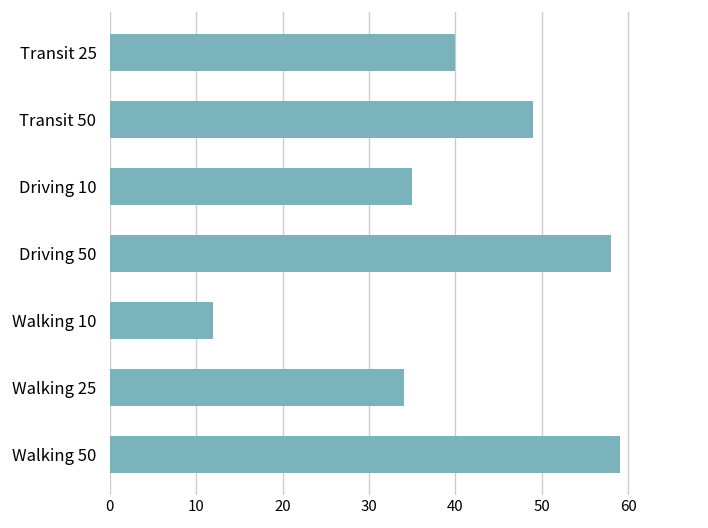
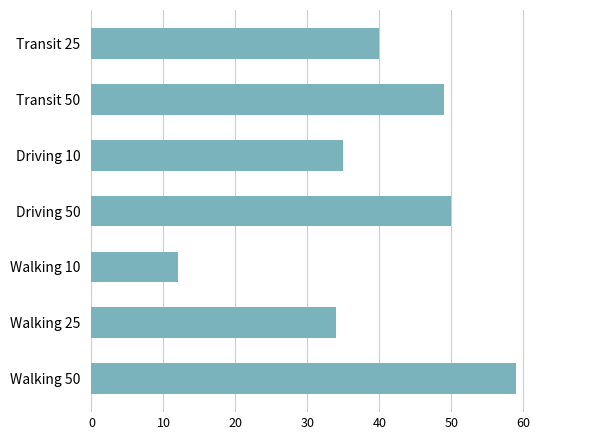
  {
    "Transit 25": 40,
    "Transit 50": 49,
    "Driving 10": 35,
-   "Driving 50": 58,
+   "Driving 50": 50,
    "Walking 10": 12,
    "Walking 25": 34,
    "Walking 50": 59
  }
